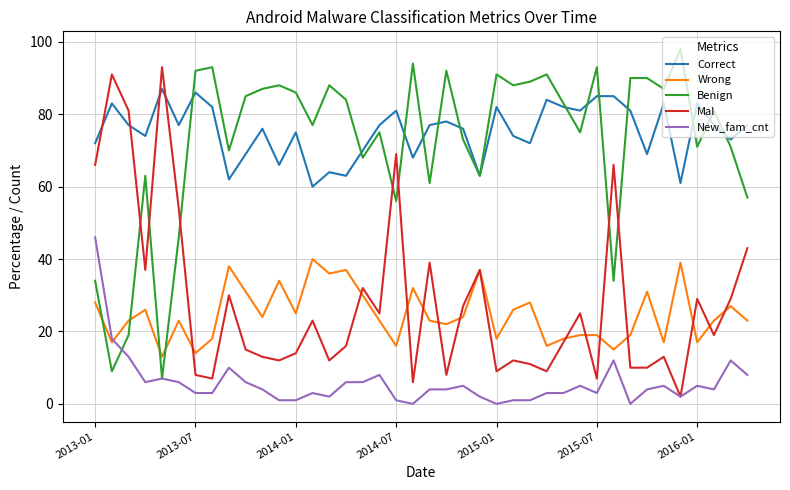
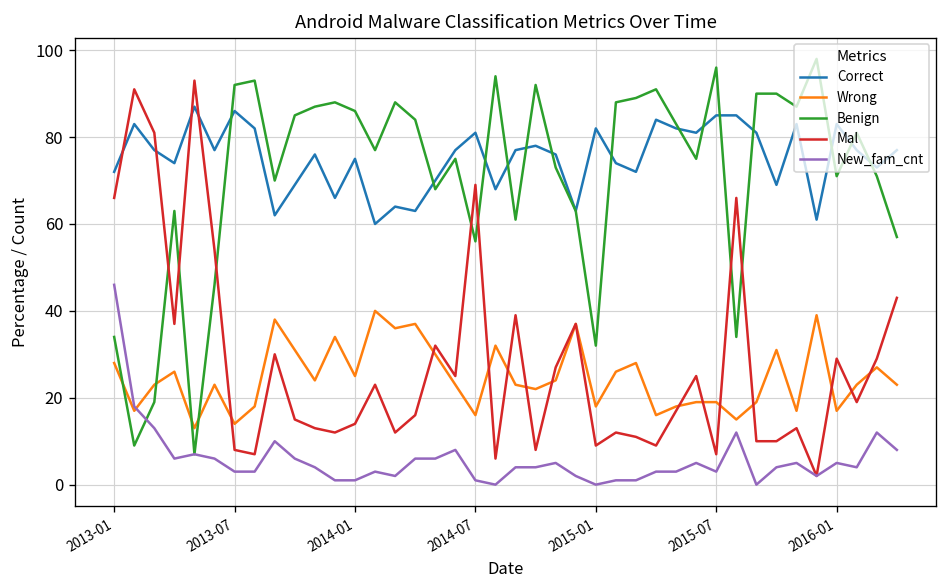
  {
    "Correct": {
      "2013-01": 72,
      "2013-07": 86,
      "2014-01": 75,
      "2014-07": 81,
      "2015-01": 82,
      "2015-07": 85
    },
    "Wrong": {
      "2013-01": 28,
      "2013-07": 14,
      "2014-01": 25,
      "2014-07": 16,
      "2015-01": 18,
      "2015-07": 19,
      "2016-01": 17
    },
    "Benign": {
      "2013-01": 34,
      "2013-07": 92,
      "2014-01": 86,
      "2014-07": 56,
-     "2015-01": 91,
-     "2015-07": 93,
+     "2015-01": 32,
+     "2015-07": 96,
      "2016-01": 71
    },
    "Mal": {
      "2013-01": 66,
      "2013-07": 8,
      "2014-01": 14,
      "2014-07": 69,
      "2015-01": 9,
      "2015-07": 7,
      "2016-01": 29
    },
    "New_fam_cnt": {
      "2013-01": 46,
      "2013-07": 3,
      "2014-01": 1,
      "2014-07": 1,
      "2015-01": 0,
      "2015-07": 3,
      "2016-01": 5
    }
  }
